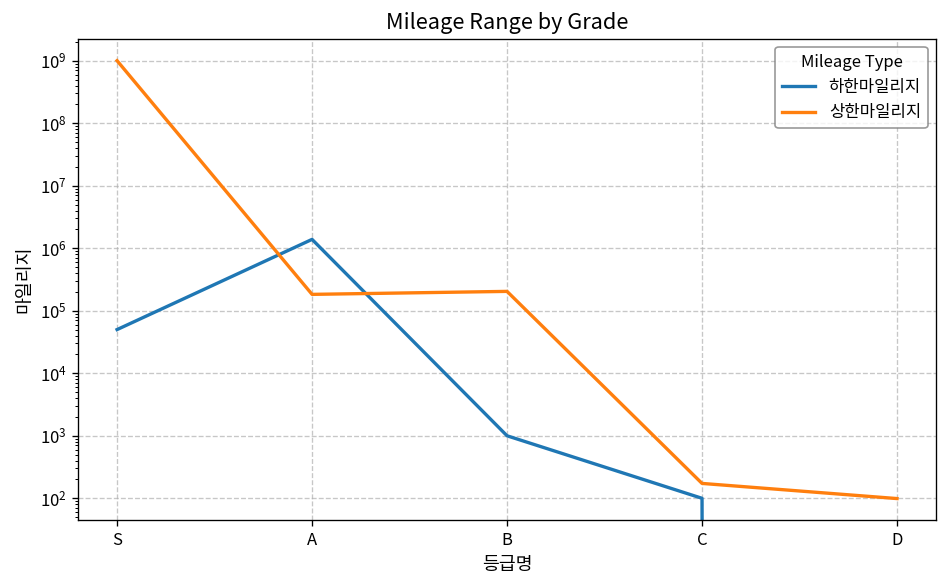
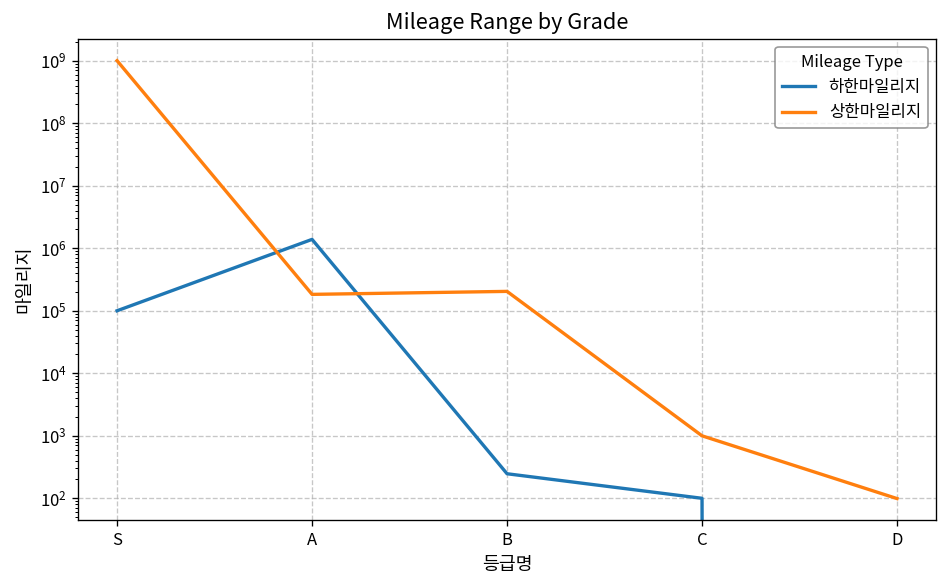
  {
    "하한마일리지": {
-     "S": 50000,
+     "S": 100000,
      "A": 1400000,
-     "B": 1000,
+     "B": 200,
      "C": 100
    },
    "상한마일리지": {
      "S": 1000000000,
      "A": 180000,
      "B": 200000,
-     "C": 170,
+     "C": 1000,
      "D": 100
    }
  }
